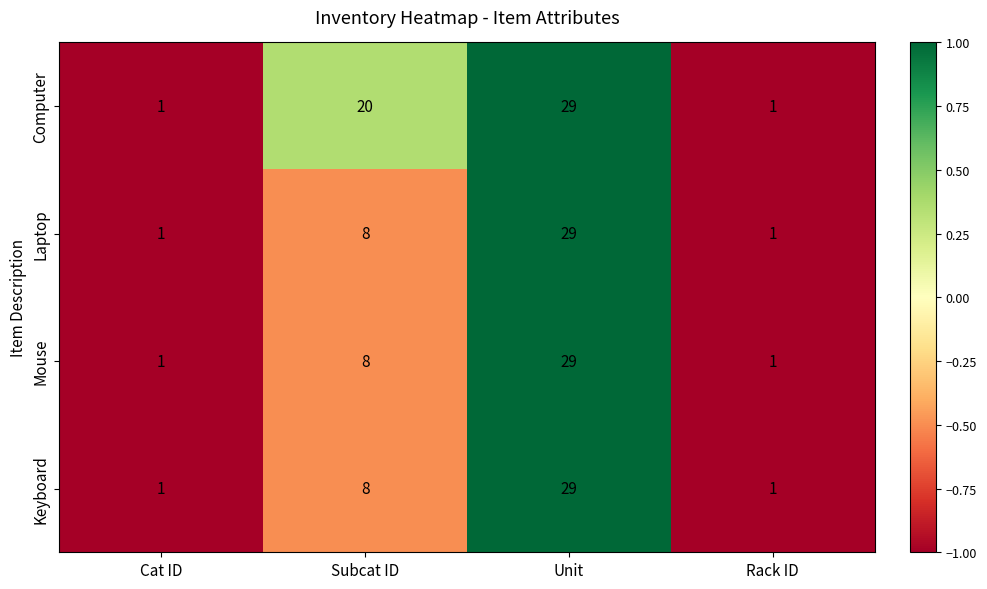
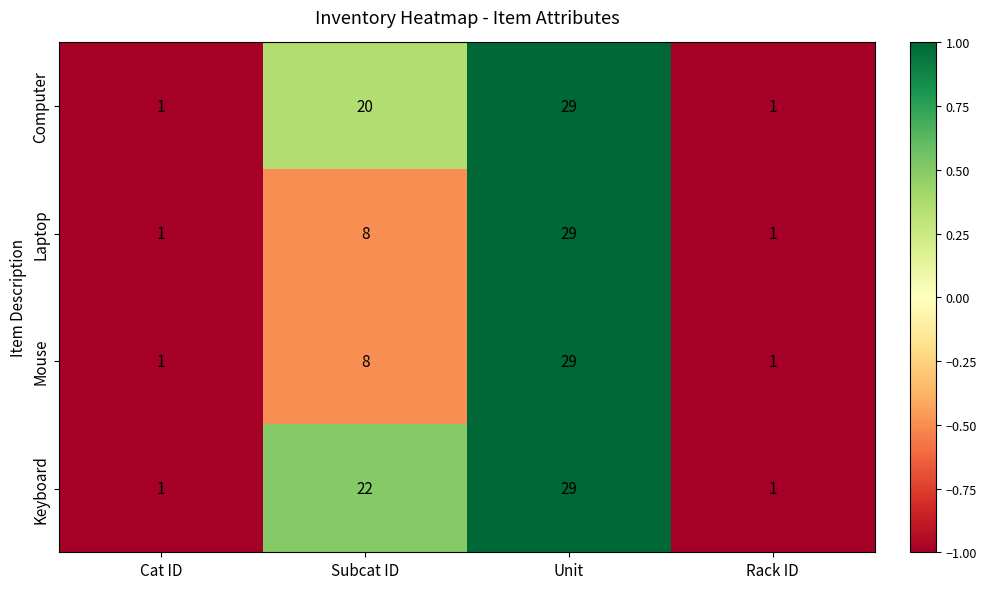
  {
    "Computer": {
      "Cat ID": 1,
      "Subcat ID": 20,
      "Unit": 29,
      "Rack ID": 1
    },
    "Laptop": {
      "Cat ID": 1,
      "Subcat ID": 8,
      "Unit": 29,
      "Rack ID": 1
    },
    "Mouse": {
      "Cat ID": 1,
      "Subcat ID": 8,
      "Unit": 29,
      "Rack ID": 1
    },
    "Keyboard": {
      "Cat ID": 1,
-     "Subcat ID": 8,
+     "Subcat ID": 22,
      "Unit": 29,
      "Rack ID": 1
    }
  }
